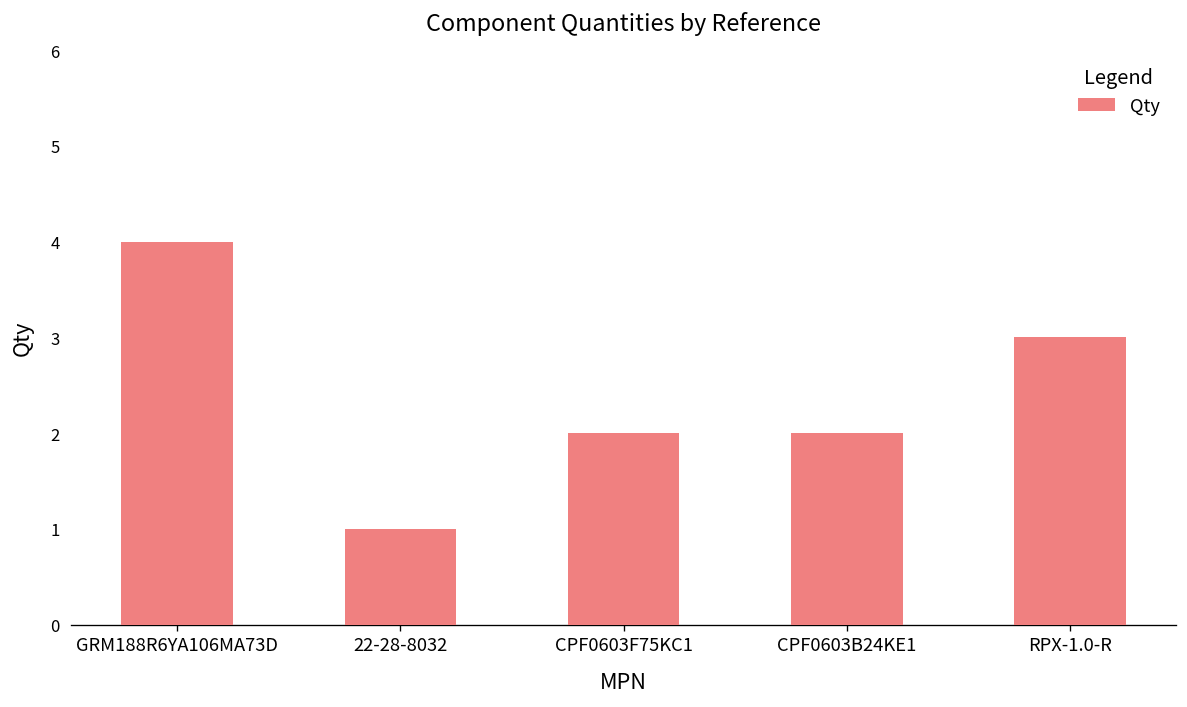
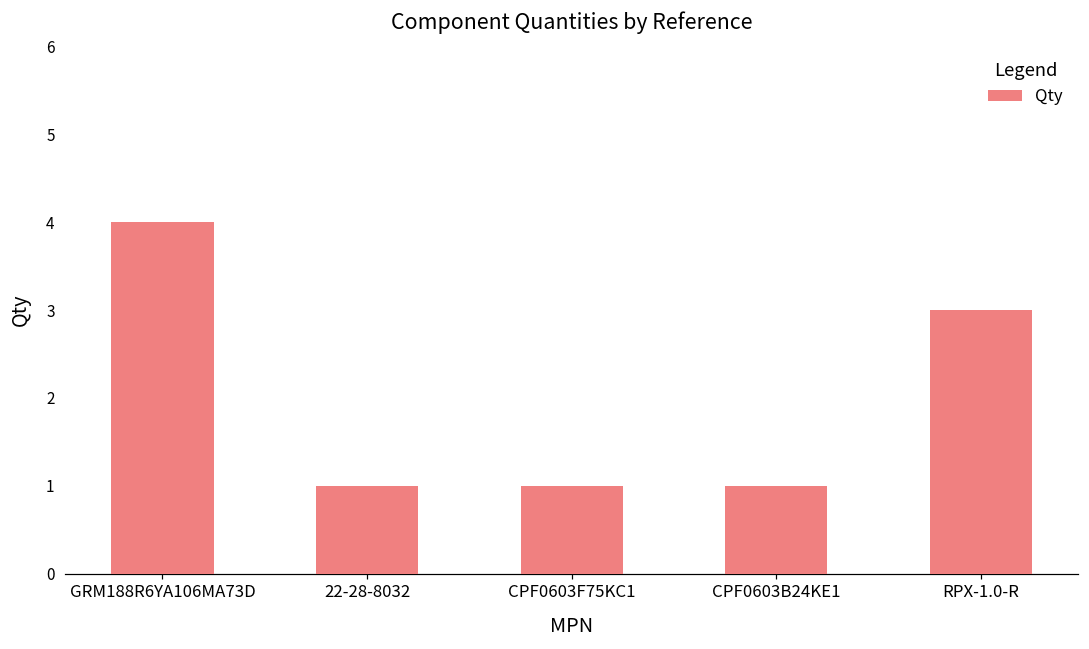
  {
    "GRM188R6YA106MA73D": 4,
    "22-28-8032": 1,
-   "CPF0603F75KC1": 2,
-   "CPF0603B24KE1": 2,
+   "CPF0603F75KC1": 1,
+   "CPF0603B24KE1": 1,
    "RPX-1.0-R": 3
  }
